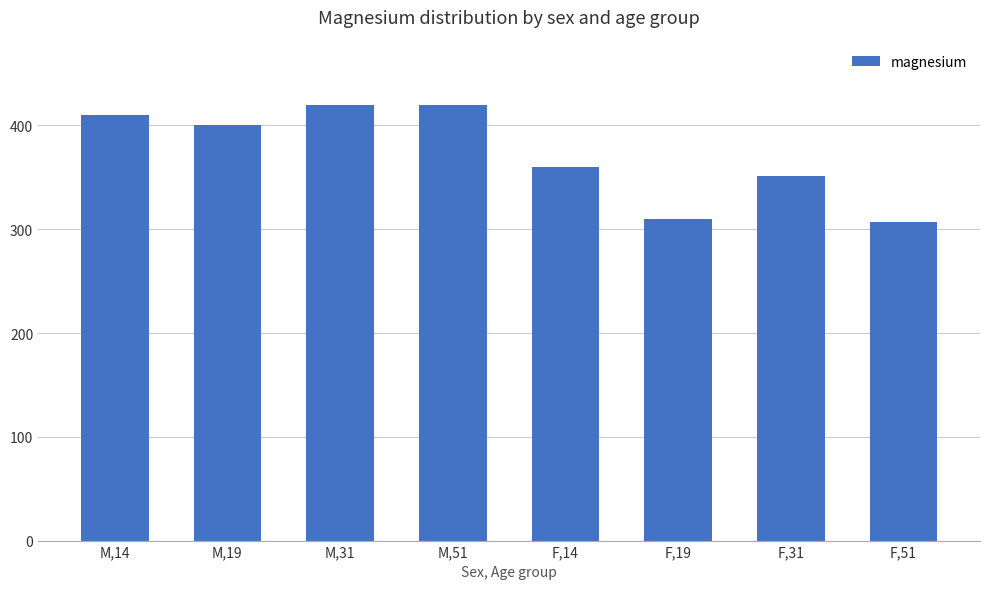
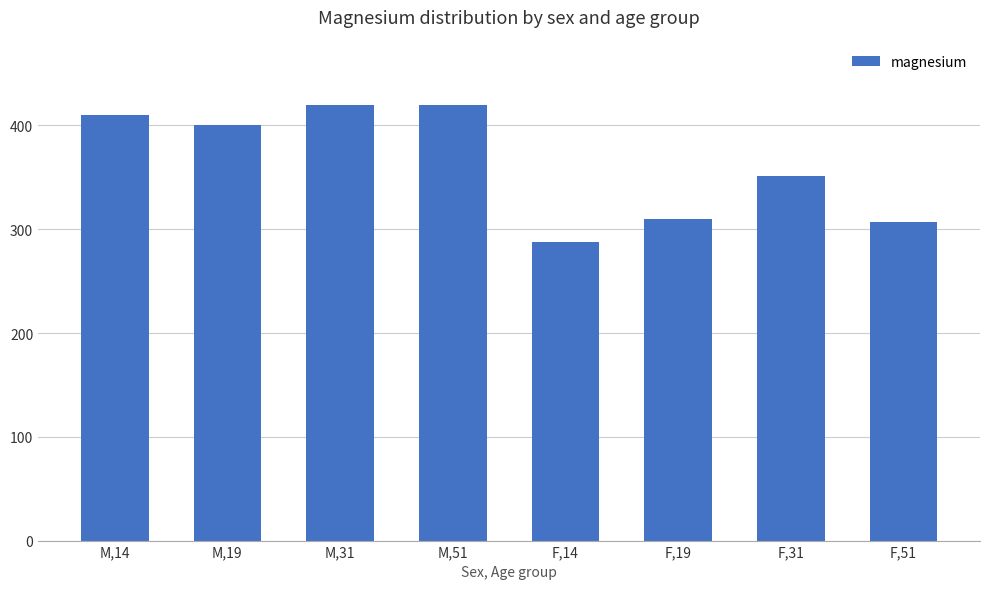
  {
    "M,14": 410,
    "M,19": 400,
    "M,31": 420,
    "M,51": 420,
-   "F,14": 360,
+   "F,14": 288,
    "F,19": 310,
    "F,31": 351,
    "F,51": 307
  }
